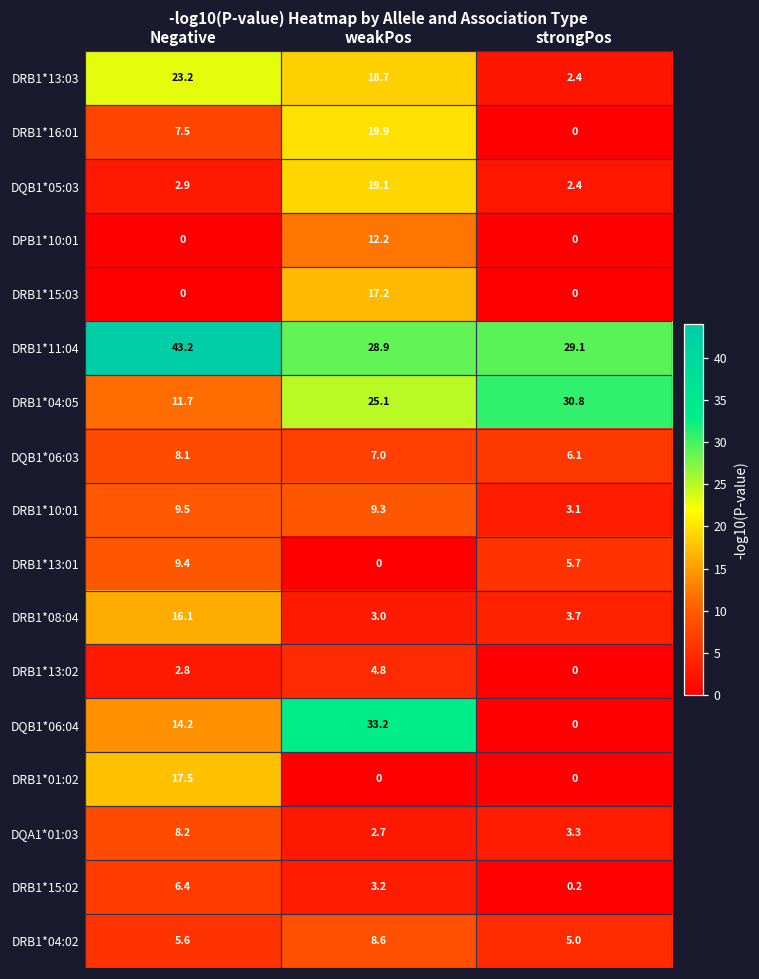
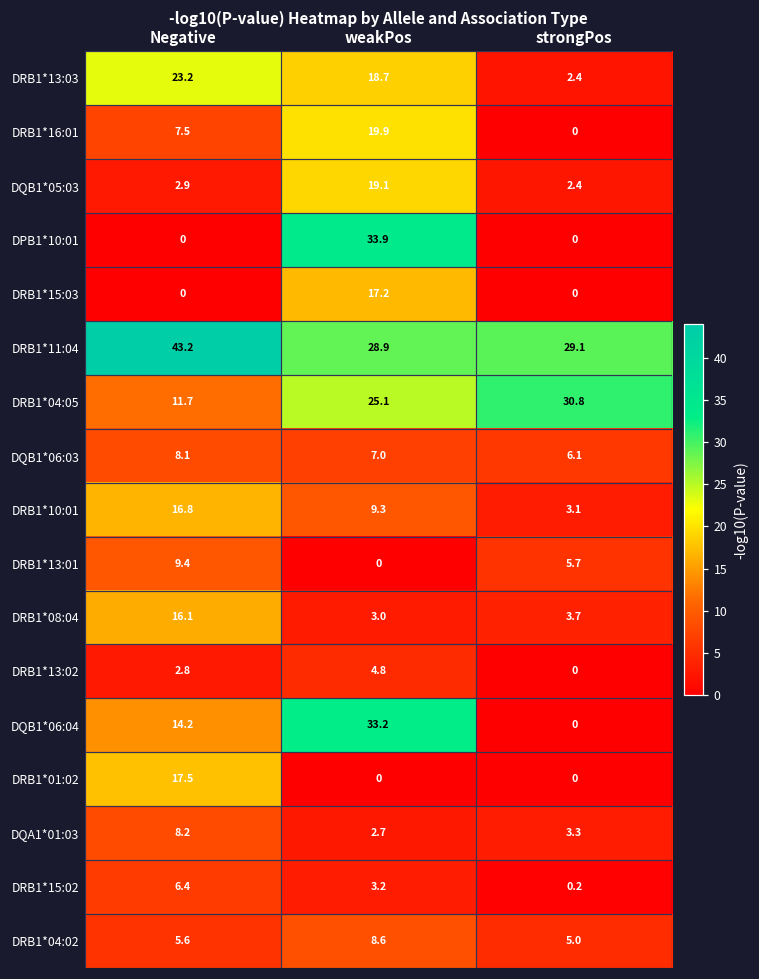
  {
    "DRB1*13:03": {
      "Negative": 23.2,
      "weakPos": 18.7,
      "strongPos": 2.4
    },
    "DRB1*16:01": {
      "Negative": 7.5,
      "weakPos": 19.9,
      "strongPos": 0
    },
    "DQB1*05:03": {
      "Negative": 2.9,
      "weakPos": 19.1,
      "strongPos": 2.4
    },
    "DPB1*10:01": {
      "Negative": 0,
-     "weakPos": 12.2,
+     "weakPos": 33.9,
      "strongPos": 0
    },
    "DRB1*15:03": {
      "Negative": 0,
      "weakPos": 17.2,
      "strongPos": 0
    },
    "DRB1*11:04": {
      "Negative": 43.2,
      "weakPos": 28.9,
      "strongPos": 29.1
    },
    "DRB1*04:05": {
      "Negative": 11.7,
      "weakPos": 25.1,
      "strongPos": 30.8
    },
    "DQB1*06:03": {
      "Negative": 8.1,
      "weakPos": 7.0,
      "strongPos": 6.1
    },
    "DRB1*10:01": {
-     "Negative": 9.5,
+     "Negative": 16.8,
      "weakPos": 9.3,
      "strongPos": 3.1
    },
    "DRB1*13:01": {
      "Negative": 9.4,
      "weakPos": 0,
      "strongPos": 5.7
    },
    "DRB1*08:04": {
      "Negative": 16.1,
      "weakPos": 3.0,
      "strongPos": 3.7
    },
    "DRB1*13:02": {
      "Negative": 2.8,
      "weakPos": 4.8,
      "strongPos": 0
    },
    "DQB1*06:04": {
      "Negative": 14.2,
      "weakPos": 33.2,
      "strongPos": 0
    },
    "DRB1*01:02": {
      "Negative": 17.5,
      "weakPos": 0,
      "strongPos": 0
    },
    "DQA1*01:03": {
      "Negative": 8.2,
      "weakPos": 2.7,
      "strongPos": 3.3
    },
    "DRB1*15:02": {
      "Negative": 6.4,
      "weakPos": 3.2,
      "strongPos": 0.2
    },
    "DRB1*04:02": {
      "Negative": 5.6,
      "weakPos": 8.6,
      "strongPos": 5.0
    }
  }
